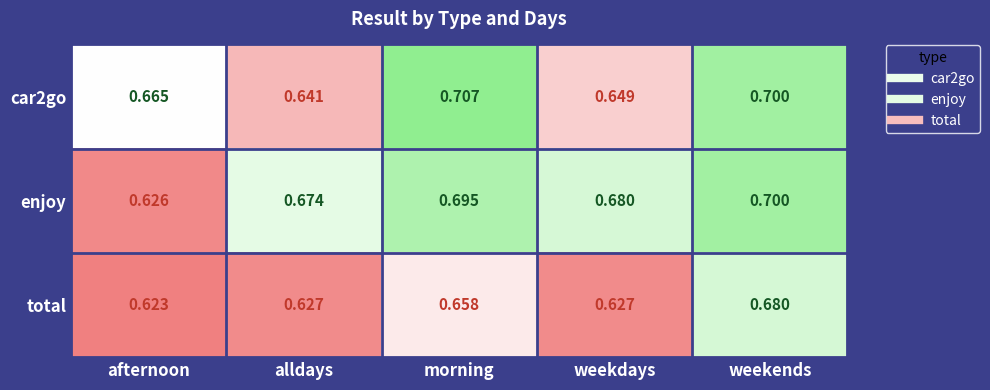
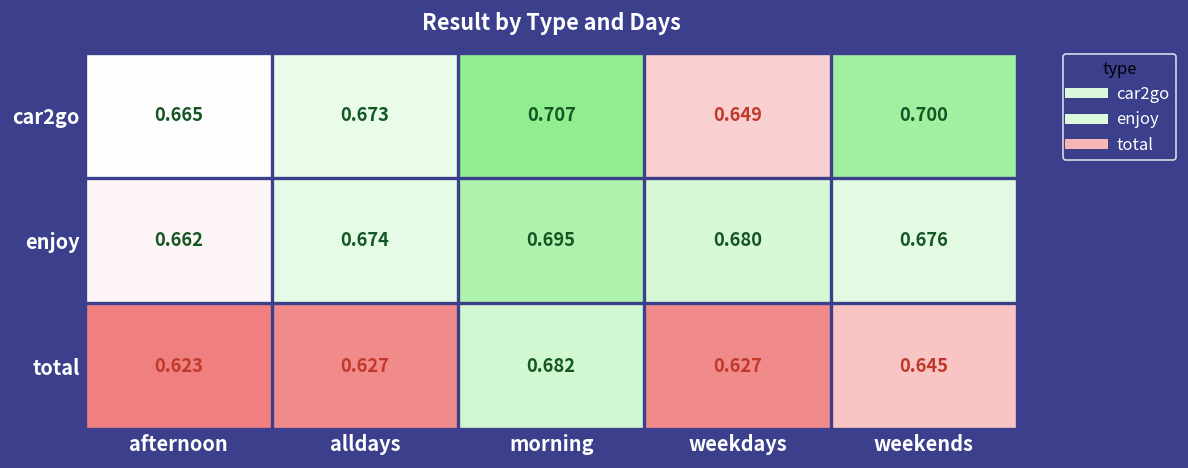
  {
    "car2go": {
      "afternoon": 0.665,
-     "alldays": 0.641,
+     "alldays": 0.673,
      "morning": 0.707,
      "weekdays": 0.649,
      "weekends": 0.700
    },
    "enjoy": {
-     "afternoon": 0.626,
+     "afternoon": 0.662,
      "alldays": 0.674,
      "morning": 0.695,
      "weekdays": 0.680,
-     "weekends": 0.700
+     "weekends": 0.676
    },
    "total": {
      "afternoon": 0.623,
      "alldays": 0.627,
-     "morning": 0.658,
+     "morning": 0.682,
      "weekdays": 0.627,
-     "weekends": 0.680
+     "weekends": 0.645
    }
  }
